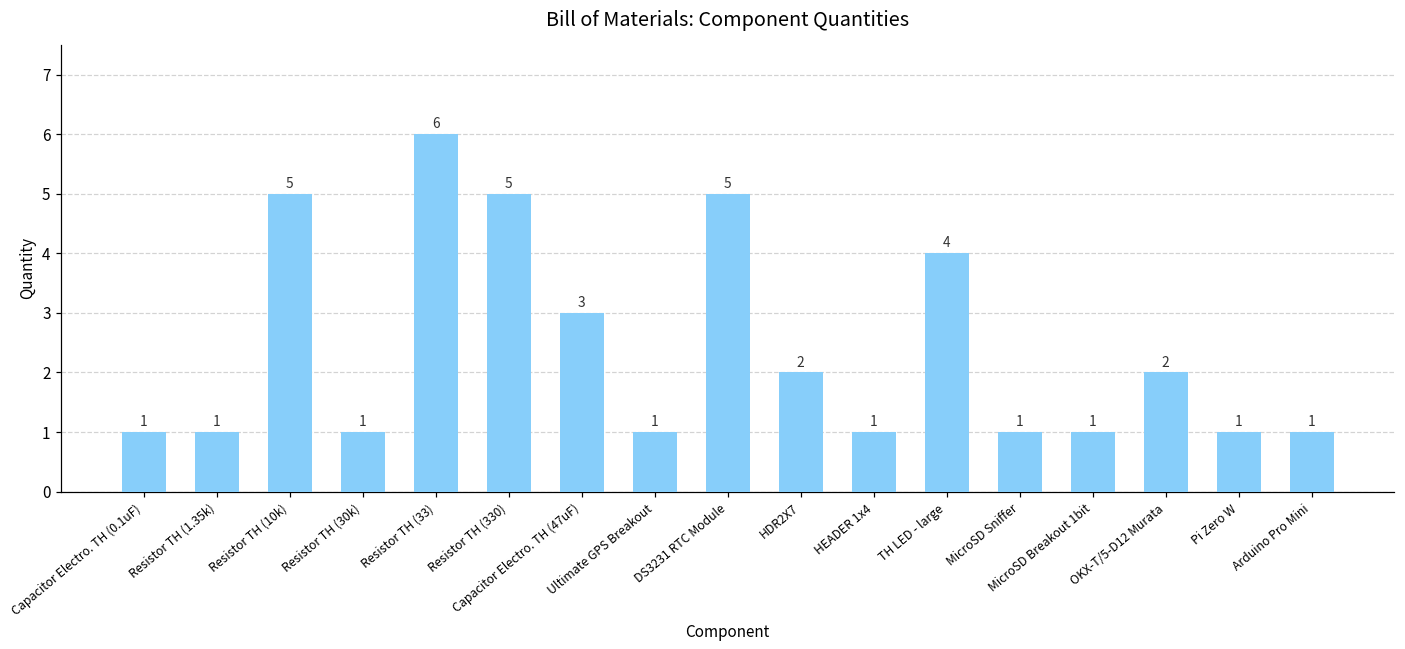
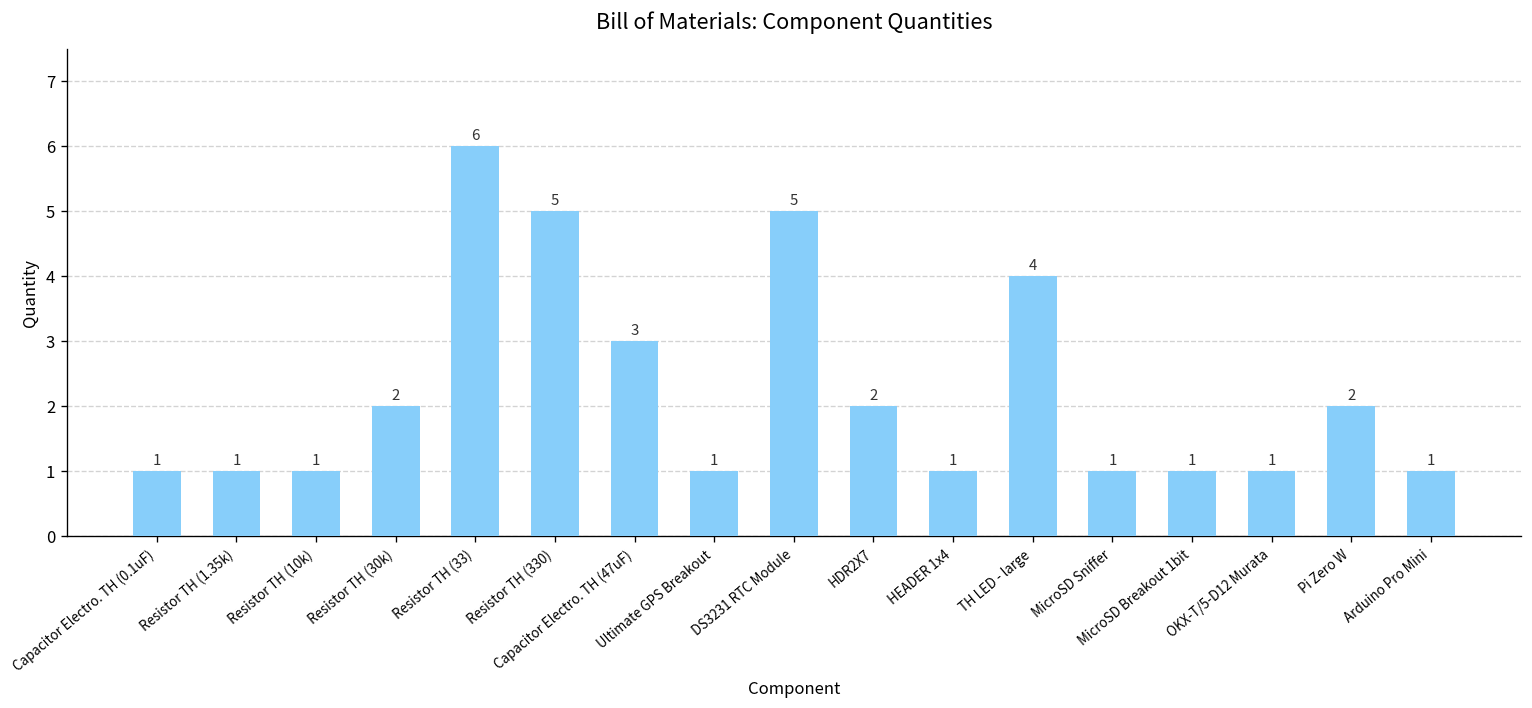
  {
    "Capacitor Electro. TH (0.1uF)": 1,
    "Resistor TH (1.35k)": 1,
-   "Resistor TH (10k)": 5,
-   "Resistor TH (30k)": 1,
+   "Resistor TH (10k)": 1,
+   "Resistor TH (30k)": 2,
    "Resistor TH (33)": 6,
    "Resistor TH (330)": 5,
    "Capacitor Electro. TH (47uF)": 3,
    "Ultimate GPS Breakout": 1,
    "DS3231 RTC Module": 5,
    "HDR2X7": 2,
    "HEADER 1x4": 1,
    "TH LED - large": 4,
    "MicroSD Sniffer": 1,
    "MicroSD Breakout 1bit": 1,
-   "OKX-T/5-D12 Murata": 2,
-   "Pi Zero W": 1,
+   "OKX-T/5-D12 Murata": 1,
+   "Pi Zero W": 2,
    "Arduino Pro Mini": 1
  }
